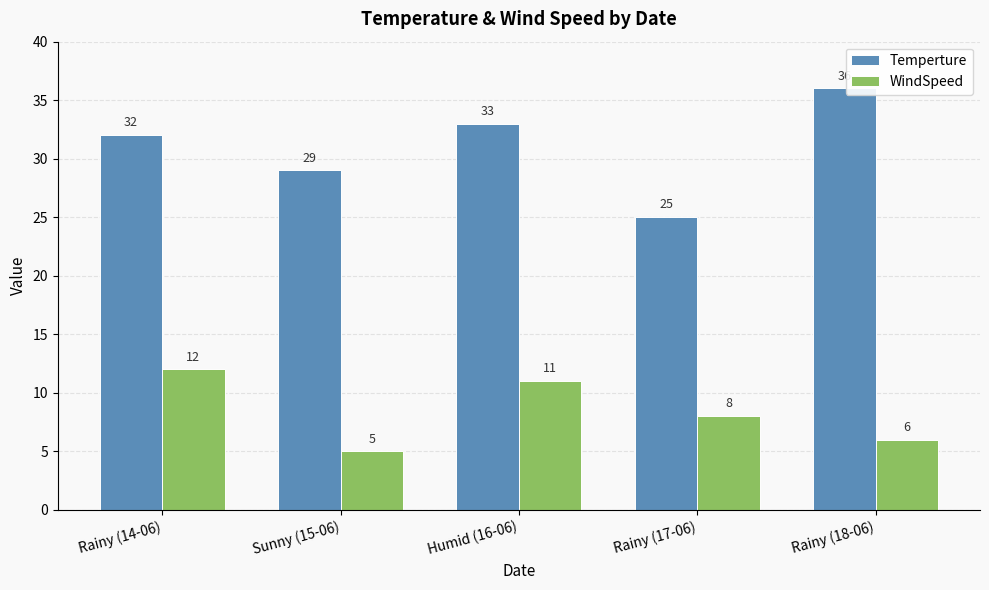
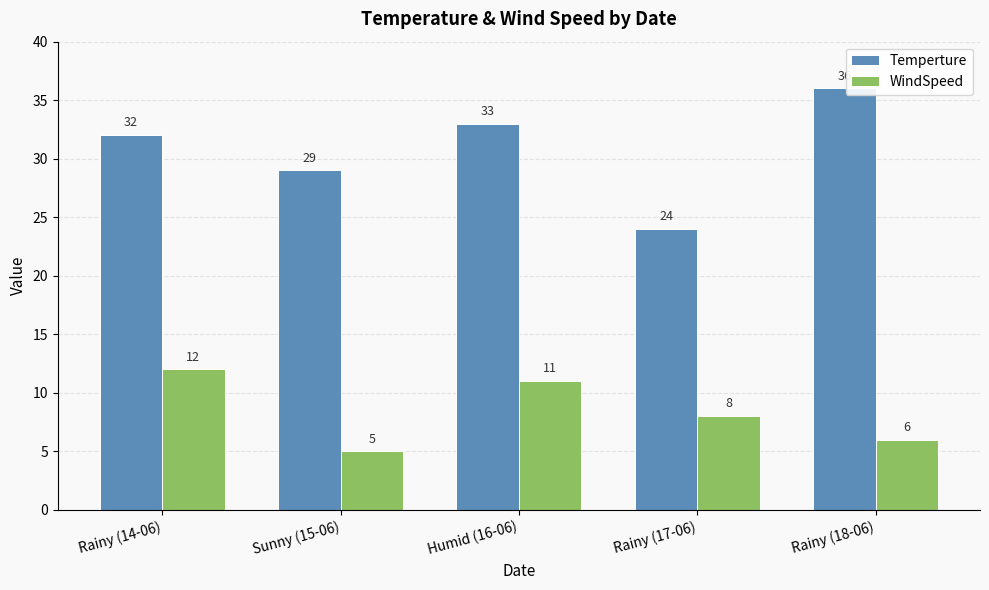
  {
    "Temperture": {
      "Rainy (14-06)": 32,
      "Sunny (15-06)": 29,
      "Humid (16-06)": 33,
-     "Rainy (17-06)": 25
+     "Rainy (17-06)": 24
    },
    "WindSpeed": {
      "Rainy (14-06)": 12,
      "Sunny (15-06)": 5,
      "Humid (16-06)": 11,
      "Rainy (17-06)": 8,
      "Rainy (18-06)": 6
    }
  }
